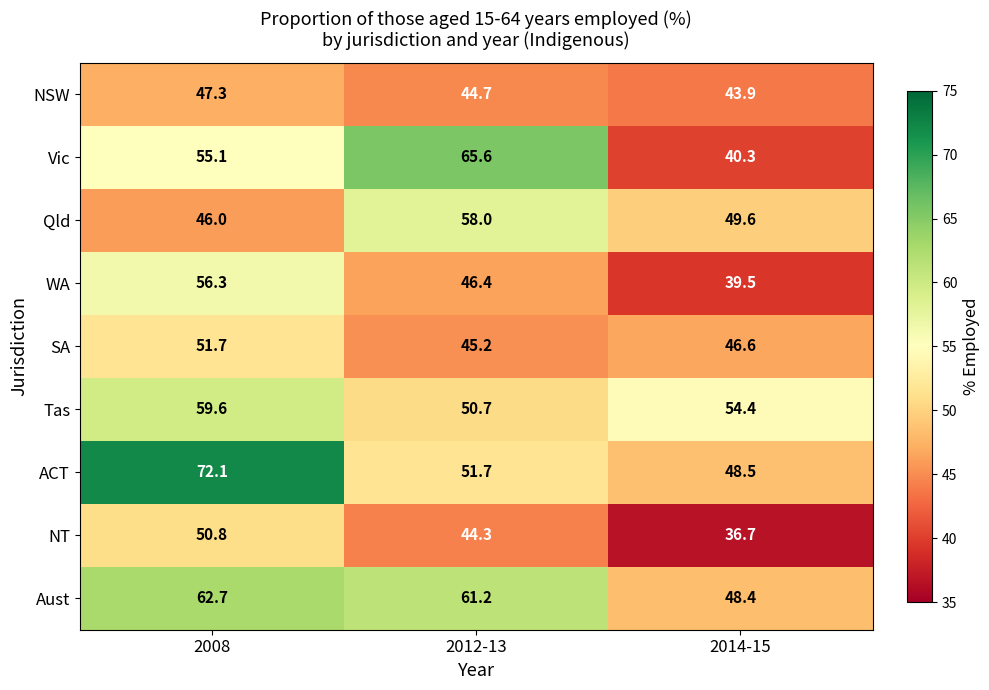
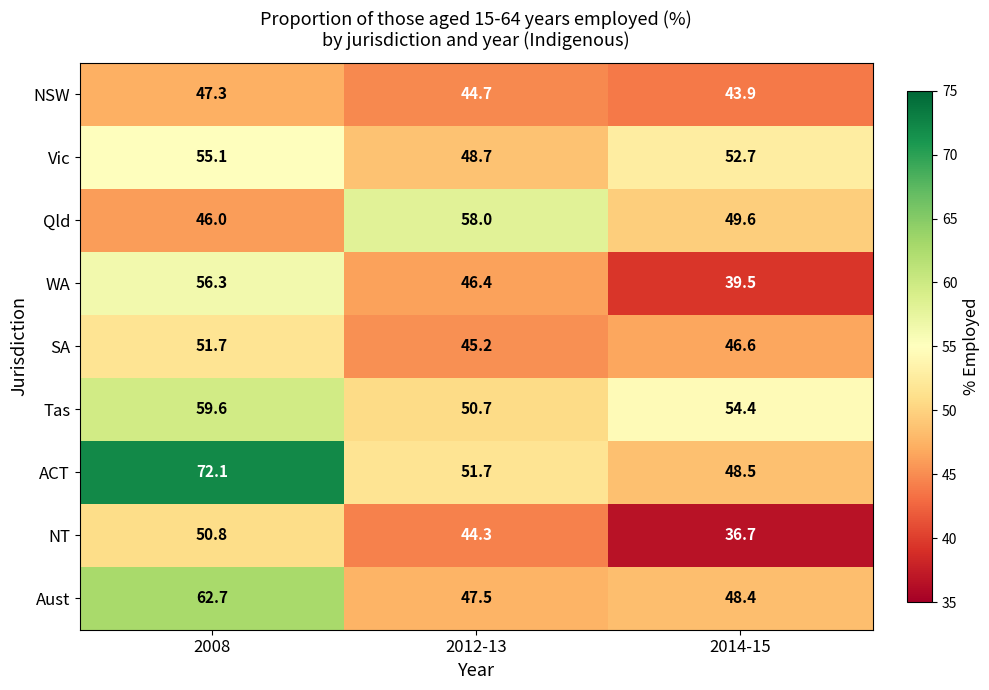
  {
    "NSW": {
      "2008": 47.3,
      "2012-13": 44.7,
      "2014-15": 43.9
    },
    "Vic": {
      "2008": 55.1,
-     "2012-13": 65.6,
-     "2014-15": 40.3
+     "2012-13": 48.7,
+     "2014-15": 52.7
    },
    "Qld": {
      "2008": 46.0,
      "2012-13": 58.0,
      "2014-15": 49.6
    },
    "WA": {
      "2008": 56.3,
      "2012-13": 46.4,
      "2014-15": 39.5
    },
    "SA": {
      "2008": 51.7,
      "2012-13": 45.2,
      "2014-15": 46.6
    },
    "Tas": {
      "2008": 59.6,
      "2012-13": 50.7,
      "2014-15": 54.4
    },
    "ACT": {
      "2008": 72.1,
      "2012-13": 51.7,
      "2014-15": 48.5
    },
    "NT": {
      "2008": 50.8,
      "2012-13": 44.3,
      "2014-15": 36.7
    },
    "Aust": {
      "2008": 62.7,
-     "2012-13": 61.2,
+     "2012-13": 47.5,
      "2014-15": 48.4
    }
  }
